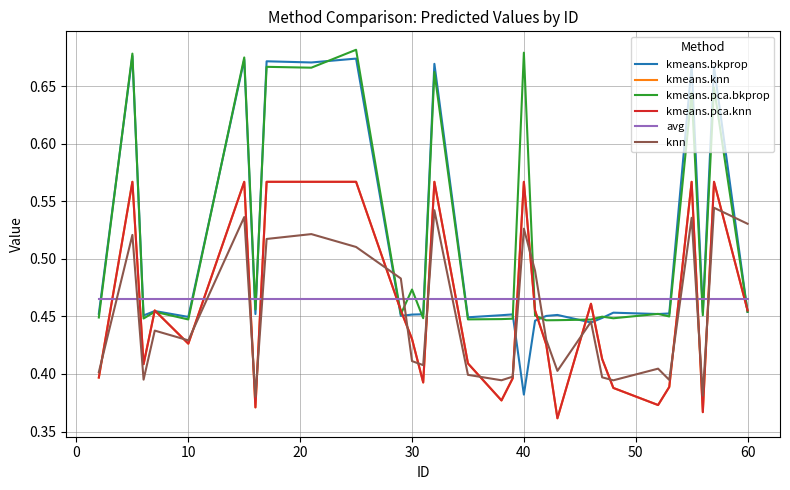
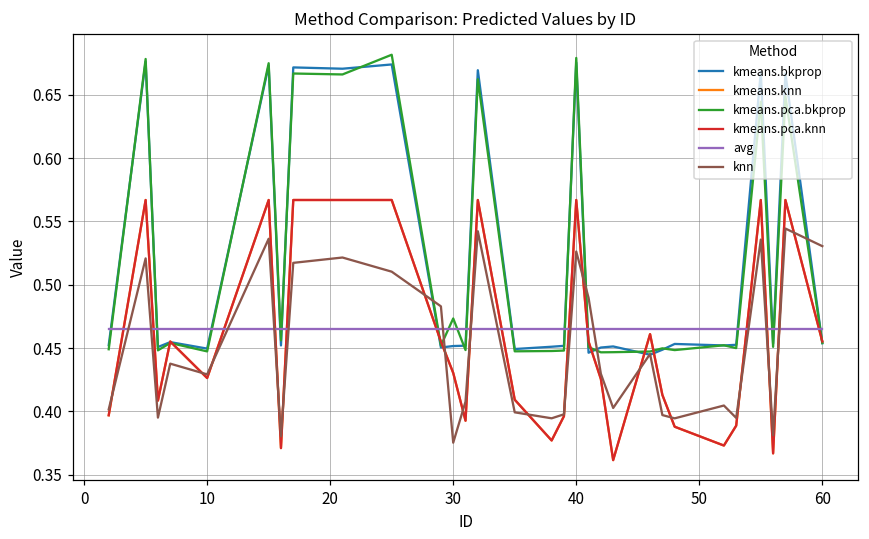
  {
    "kmeans.bkprop": {
      "10": 0.450,
      "30": 0.452,
-     "40": 0.382
+     "40": 0.675
    },
    "kmeans.pca.knn": {
      "10": 0.426,
      "30": 0.430,
      "40": 0.567
    },
    "kmeans.pca.bkprop": {
      "10": 0.447,
      "30": 0.473,
      "40": 0.679
    },
    "avg": {
      "10": 0.465,
      "30": 0.465,
      "40": 0.465,
      "60": 0.465
    },
    "knn": {
      "10": 0.429,
-     "30": 0.411,
+     "30": 0.375,
      "40": 0.526,
      "60": 0.530
    }
  }
